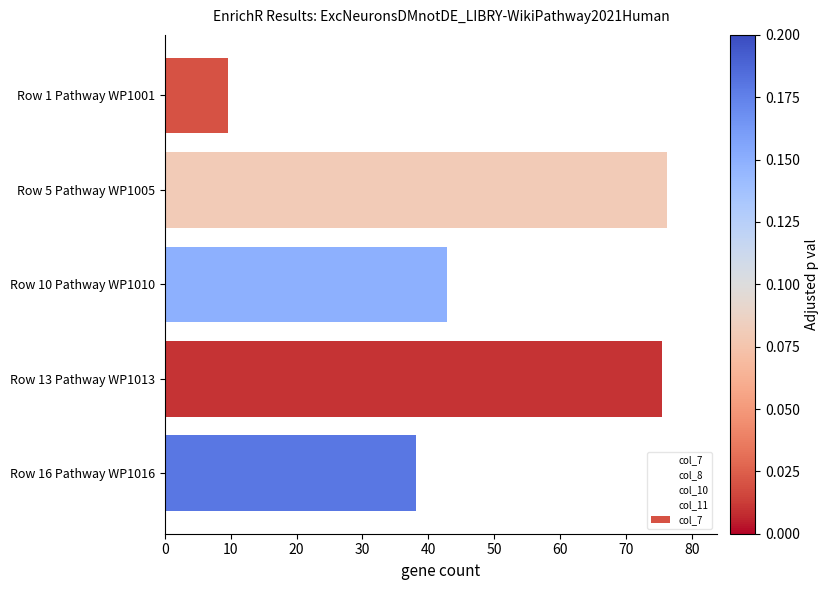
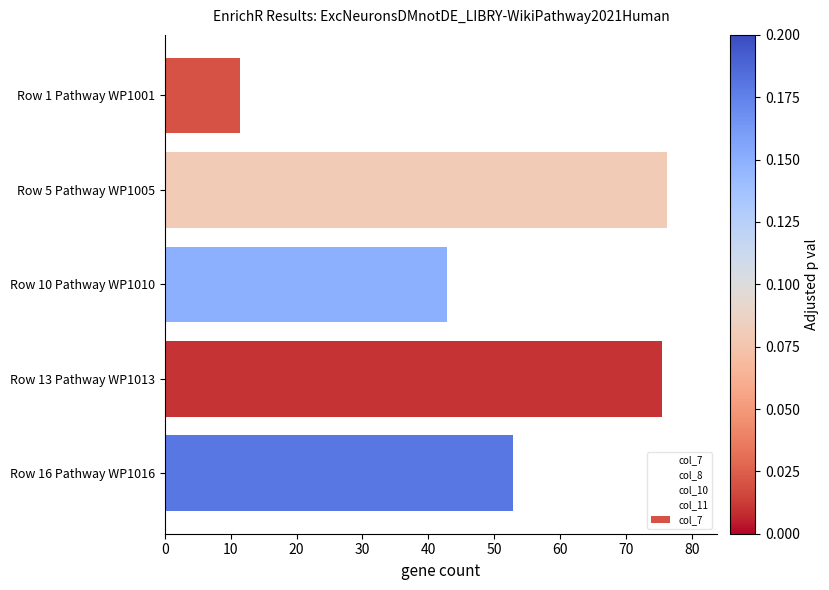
  {
-   "Row 1 Pathway WP1001": 10,
+   "Row 1 Pathway WP1001": 11,
    "Row 5 Pathway WP1005": 76,
    "Row 10 Pathway WP1010": 43,
    "Row 13 Pathway WP1013": 75,
-   "Row 16 Pathway WP1016": 38
+   "Row 16 Pathway WP1016": 53
  }
